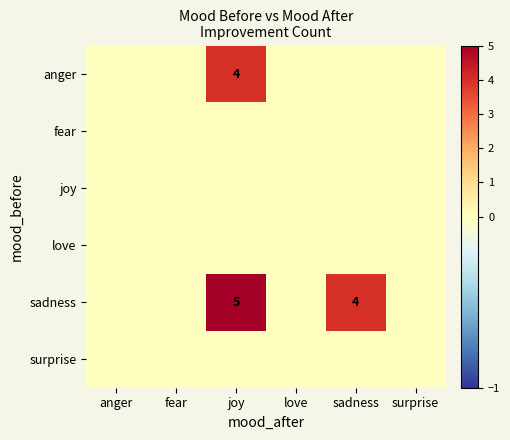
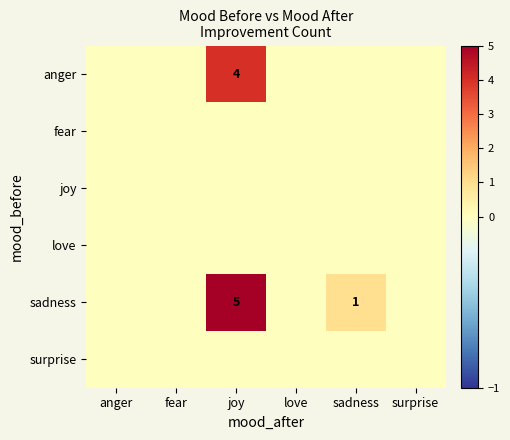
  {
    "anger": {
      "joy": 4
    },
    "sadness": {
      "joy": 5,
-     "sadness": 4
+     "sadness": 1
    }
  }
